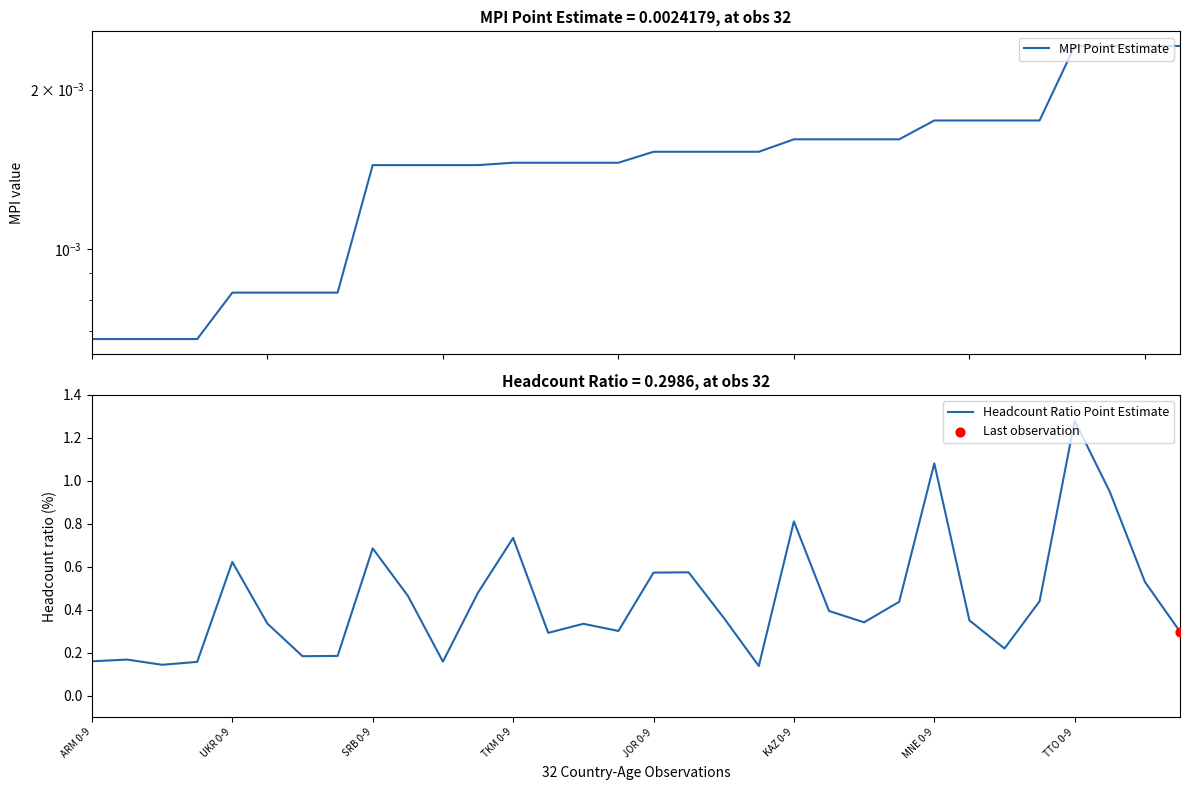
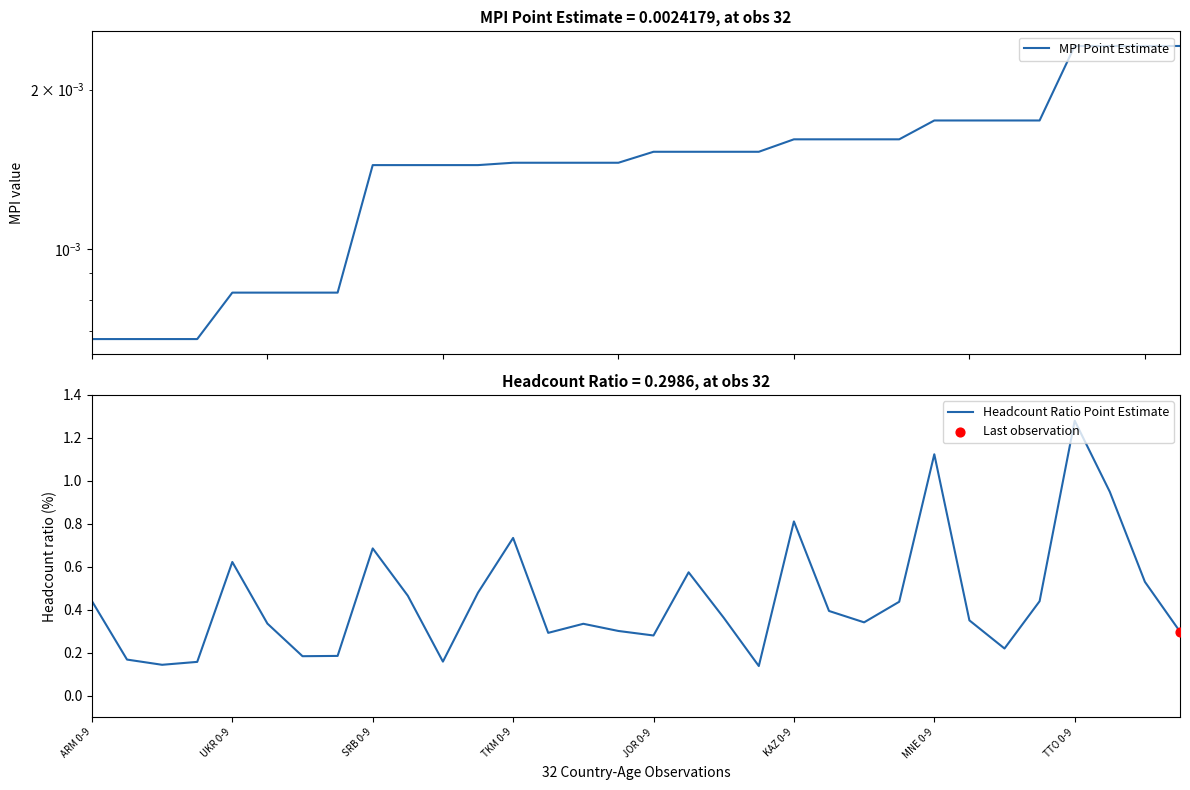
  {
    "Headcount Ratio = 0.2986, at obs 32": {
      "Headcount Ratio Point Estimate": {
-       "ARM 0-9": 0.16,
+       "ARM 0-9": 0.44,
        "UKR 0-9": 0.62,
        "SRB 0-9": 0.69,
        "TKM 0-9": 0.73,
-       "JOR 0-9": 0.57,
+       "JOR 0-9": 0.28,
        "KAZ 0-9": 0.81,
-       "MNE 0-9": 1.08
+       "MNE 0-9": 1.12
      }
    }
  }
